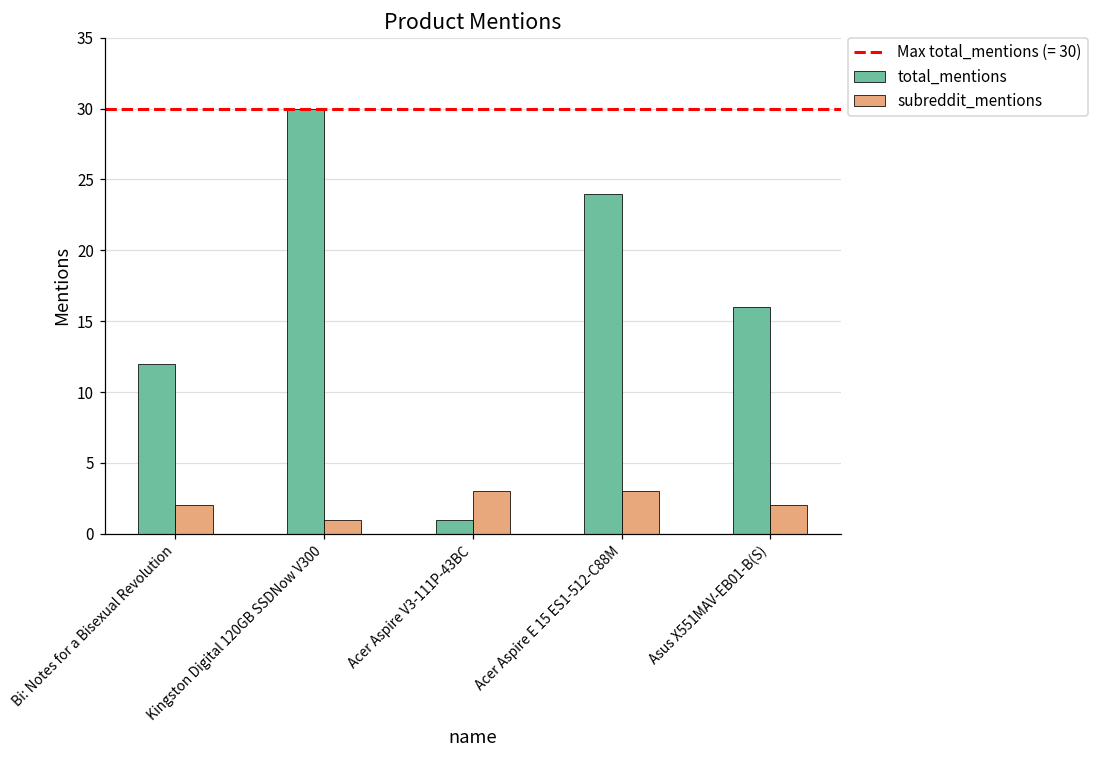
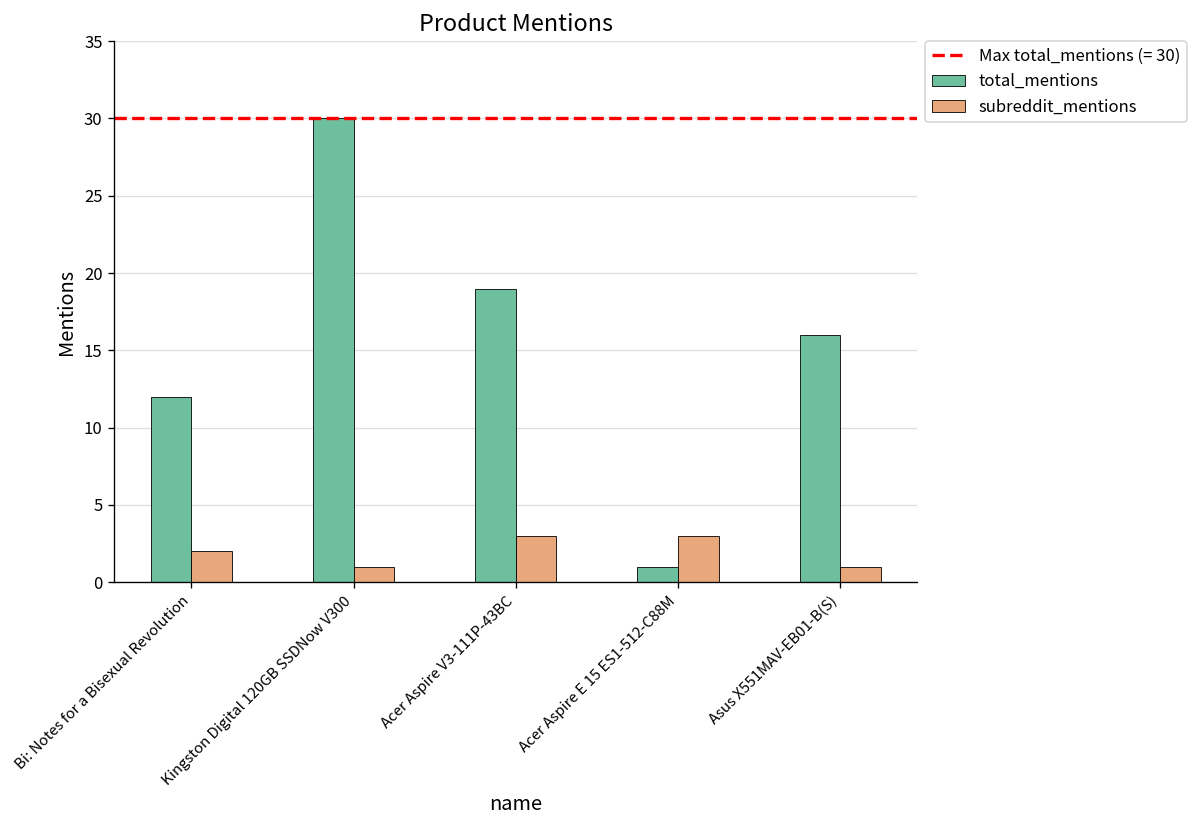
  {
    "total_mentions": {
      "Bi: Notes for a Bisexual Revolution": 12,
      "Kingston Digital 120GB SSDNow V300": 30,
-     "Acer Aspire V3-111P-43BC": 1,
-     "Acer Aspire E 15 ES1-512-C88M": 24,
+     "Acer Aspire V3-111P-43BC": 19,
+     "Acer Aspire E 15 ES1-512-C88M": 1,
      "Asus X551MAV-EB01-B(S)": 16
    },
    "subreddit_mentions": {
      "Bi: Notes for a Bisexual Revolution": 2,
      "Kingston Digital 120GB SSDNow V300": 1,
      "Acer Aspire V3-111P-43BC": 3,
      "Acer Aspire E 15 ES1-512-C88M": 3,
-     "Asus X551MAV-EB01-B(S)": 2
+     "Asus X551MAV-EB01-B(S)": 1
    }
  }
